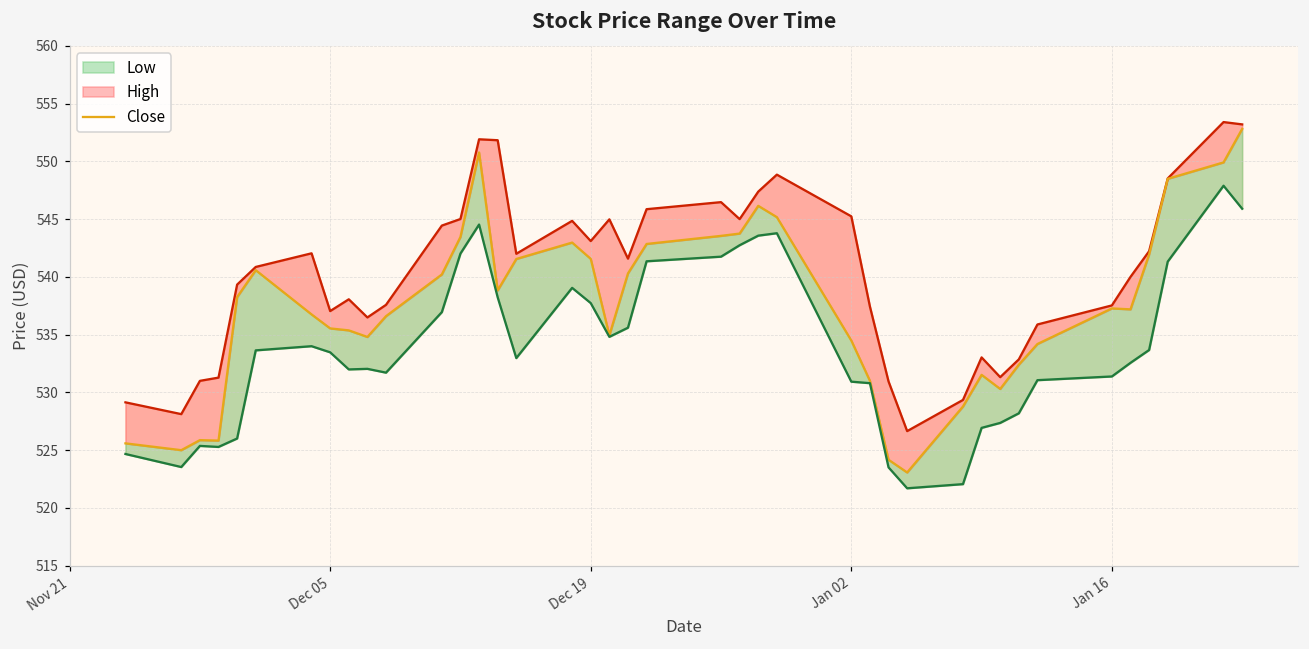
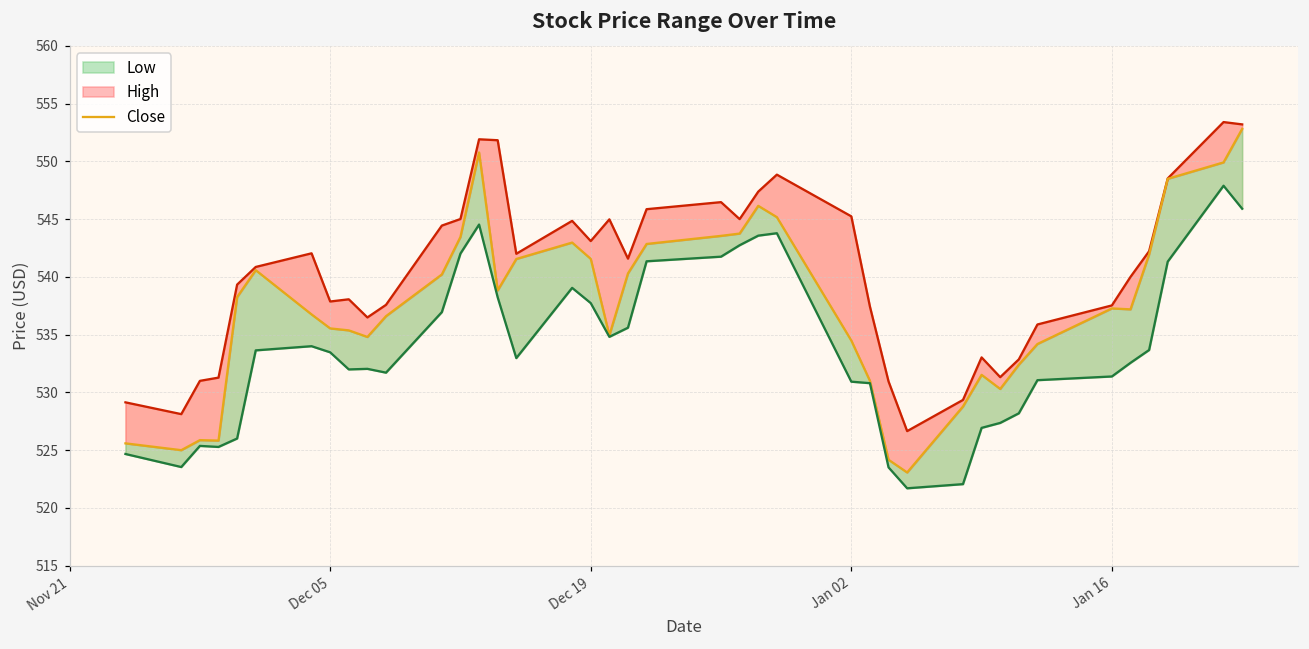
  {
    "High": {
-     "Dec 05": 537.0,
+     "Dec 05": 537.9,
      "Dec 19": 543.1,
      "Jan 02": 545.2,
      "Jan 16": 537.5
    }
  }
